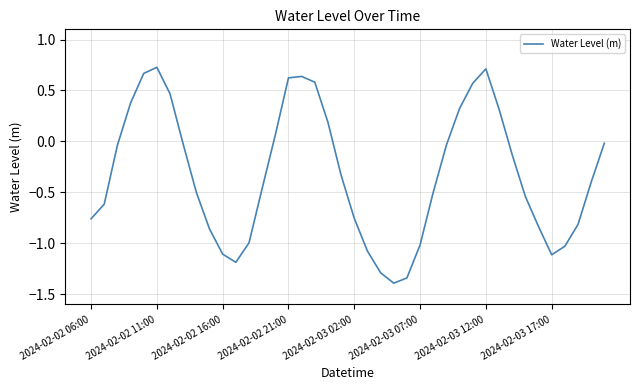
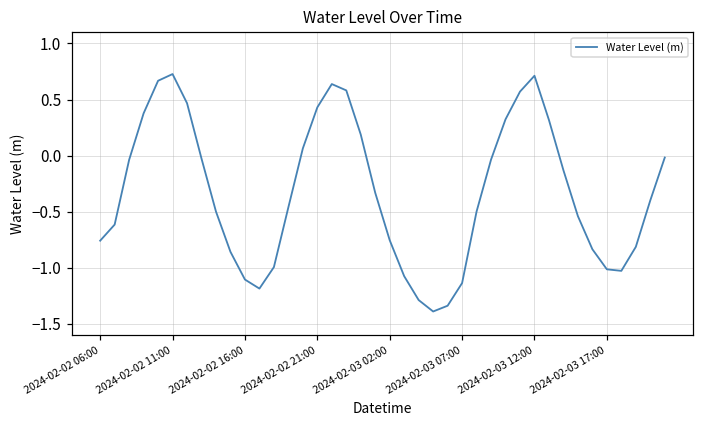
  {
    "2024-02-02 06:00": -0.76,
    "2024-02-02 11:00": 0.73,
    "2024-02-02 16:00": -1.11,
-   "2024-02-02 21:00": 0.62,
+   "2024-02-02 21:00": 0.43,
    "2024-02-03 02:00": -0.75,
-   "2024-02-03 07:00": -1.02,
+   "2024-02-03 07:00": -1.14,
    "2024-02-03 12:00": 0.71,
-   "2024-02-03 17:00": -1.11
+   "2024-02-03 17:00": -1.01
  }
